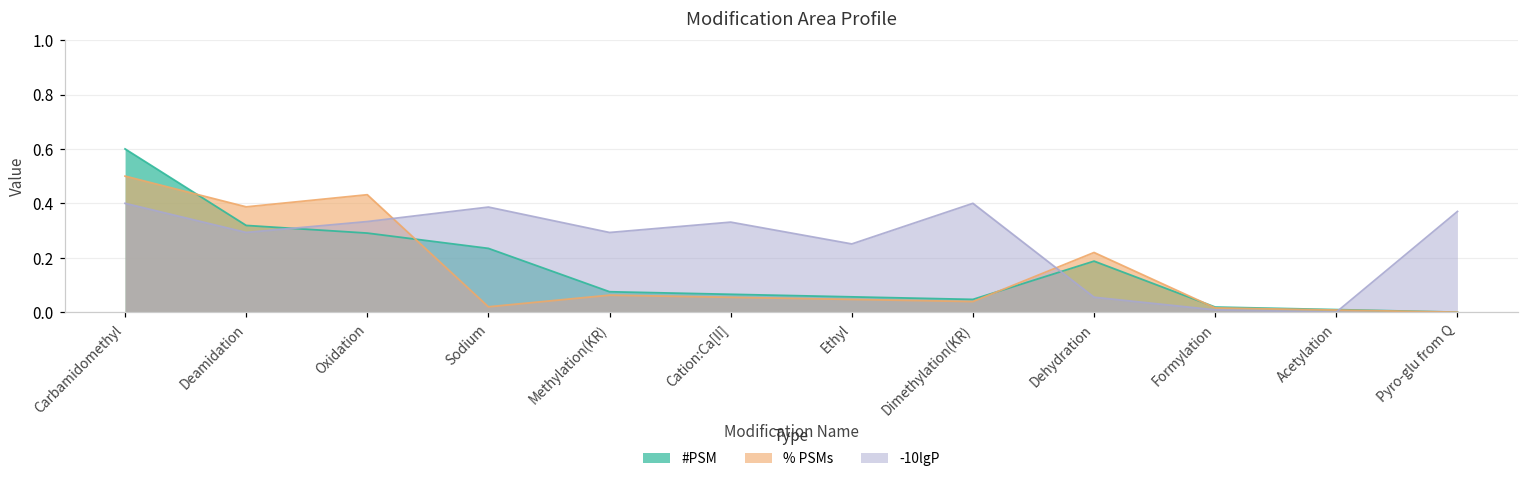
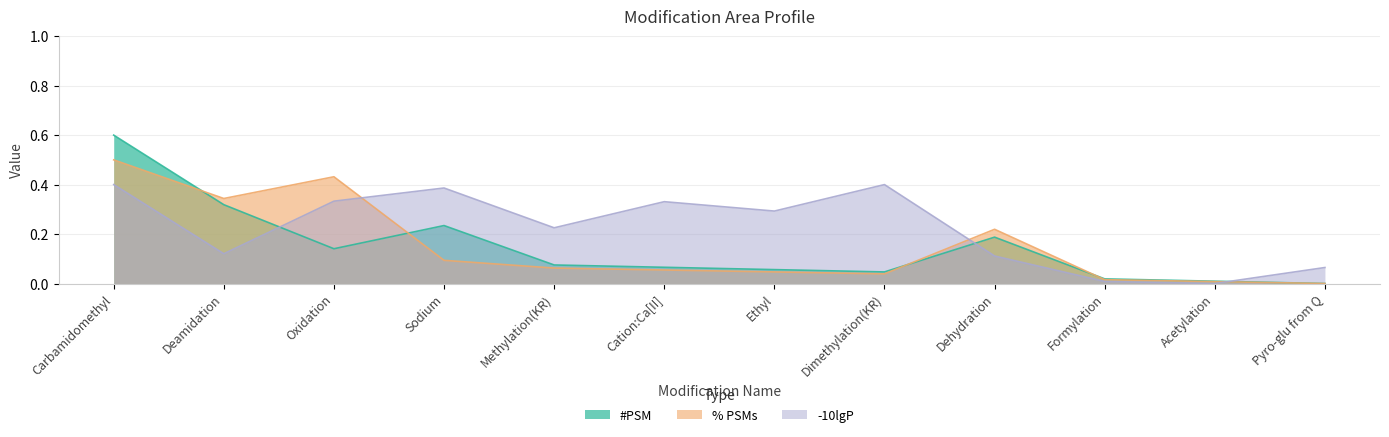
  {
    "#PSM": {
      "Carbamidomethyl": 0.60,
      "Deamidation": 0.32,
-     "Oxidation": 0.29,
+     "Oxidation": 0.14,
      "Sodium": 0.23,
      "Methylation(KR)": 0.07,
      "Cation:Ca[II]": 0.07,
      "Dehydration": 0.19
    },
    "% PSMs": {
      "Carbamidomethyl": 0.50,
-     "Deamidation": 0.39,
+     "Deamidation": 0.34,
      "Oxidation": 0.43,
-     "Sodium": 0.02,
+     "Sodium": 0.09,
      "Methylation(KR)": 0.06,
      "Cation:Ca[II]": 0.05,
      "Dehydration": 0.22
    },
    "-10lgP": {
      "Carbamidomethyl": 0.40,
-     "Deamidation": 0.29,
+     "Deamidation": 0.12,
      "Oxidation": 0.33,
      "Sodium": 0.39,
-     "Methylation(KR)": 0.29,
+     "Methylation(KR)": 0.23,
      "Cation:Ca[II]": 0.33,
-     "Ethyl": 0.25,
+     "Ethyl": 0.29,
      "Dimethylation(KR)": 0.40,
-     "Dehydration": 0.05,
-     "Pyro-glu from Q": 0.37
+     "Dehydration": 0.11,
+     "Pyro-glu from Q": 0.06
    }
  }
